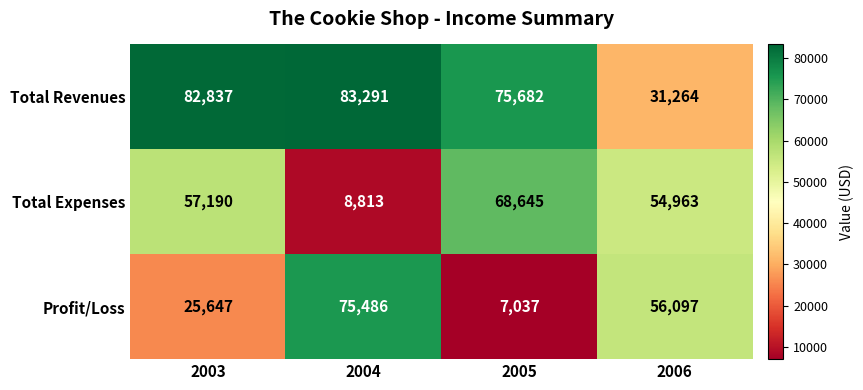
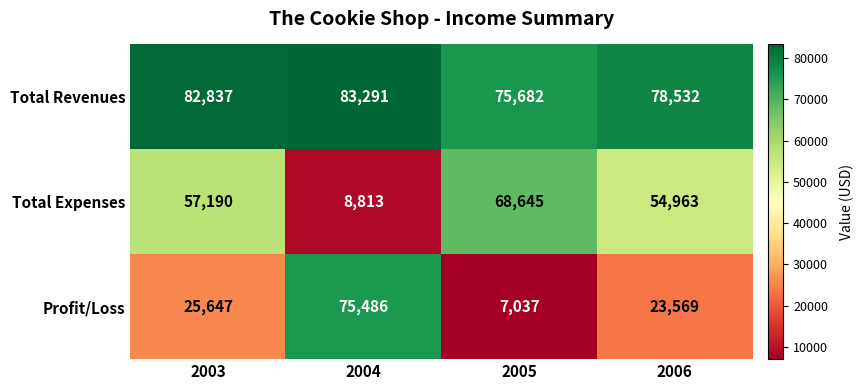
  {
    "Total Revenues": {
      "2003": "82,837",
      "2004": "83,291",
      "2005": "75,682",
-     "2006": "31,264"
+     "2006": "78,532"
    },
    "Total Expenses": {
      "2003": "57,190",
      "2004": "8,813",
      "2005": "68,645",
      "2006": "54,963"
    },
    "Profit/Loss": {
      "2003": "25,647",
      "2004": "75,486",
      "2005": "7,037",
-     "2006": "56,097"
+     "2006": "23,569"
    }
  }
